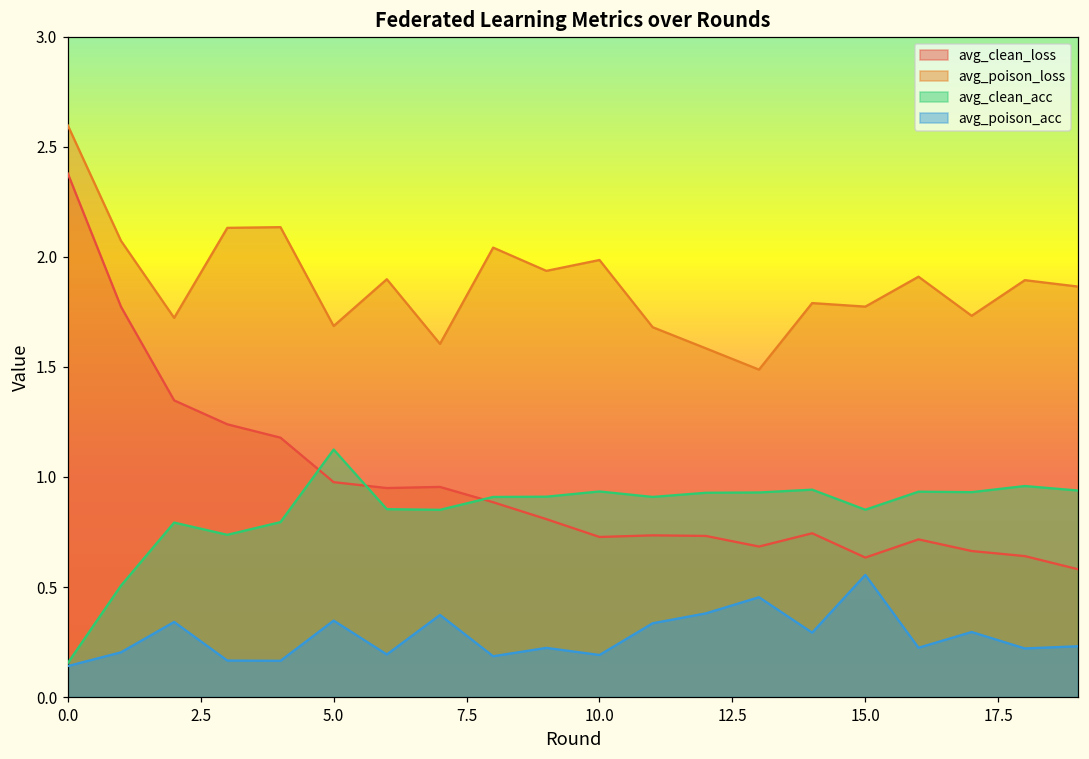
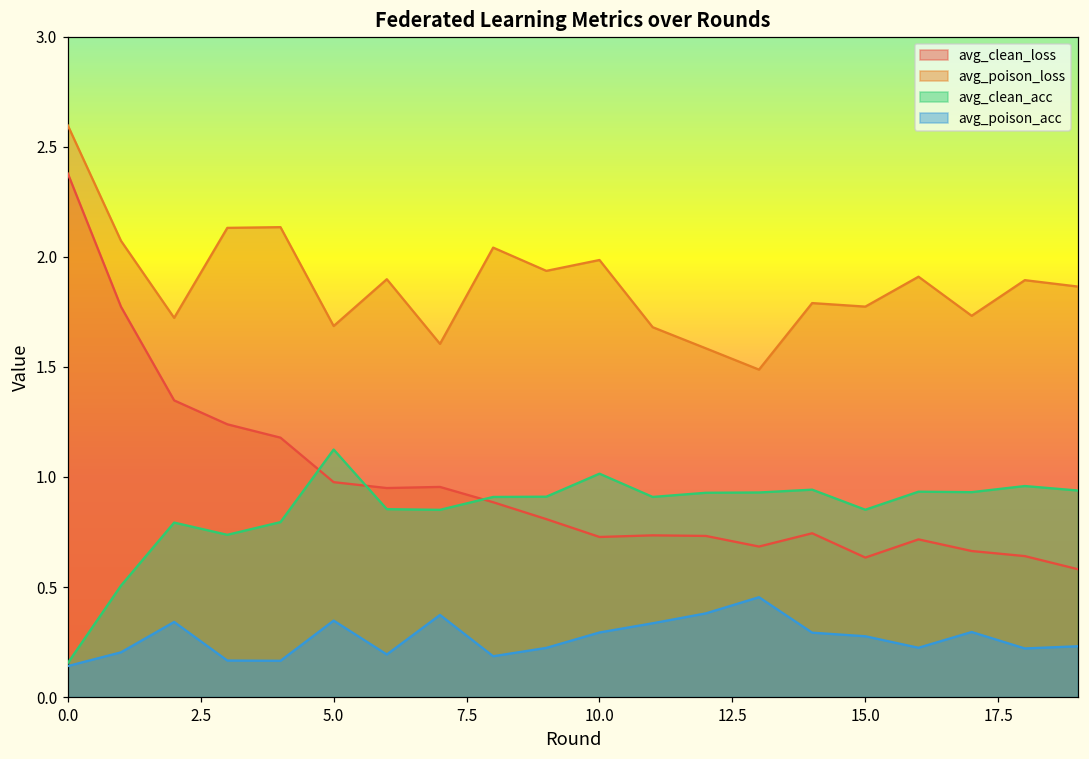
  {
    "avg_clean_acc": {
      "0.0": 0.15,
      "5.0": 1.12,
-     "10.0": 0.93,
+     "10.0": 1.01,
      "15.0": 0.85
    },
    "avg_poison_acc": {
      "0.0": 0.14,
      "5.0": 0.35,
-     "10.0": 0.19,
-     "15.0": 0.56
+     "10.0": 0.29,
+     "15.0": 0.28
    }
  }
